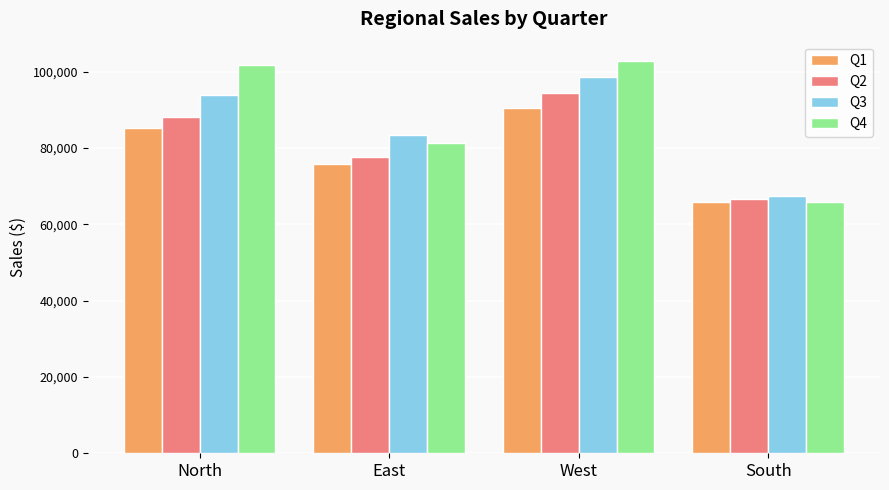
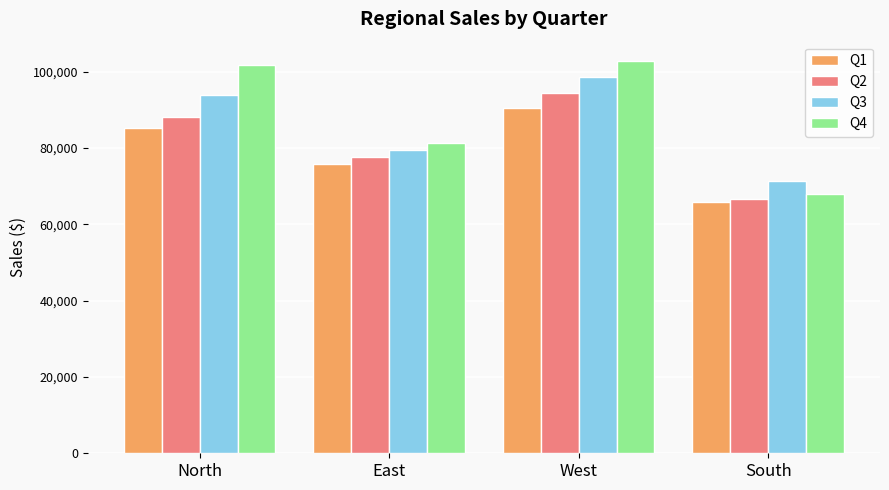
  {
    "Q3": {
      "North": "94,000",
-     "East": "83,000",
+     "East": "79,000",
      "West": "99,000",
-     "South": "67,000"
+     "South": "71,000"
    },
    "Q4": {
      "North": "102,000",
      "East": "81,000",
      "West": "103,000",
-     "South": "66,000"
+     "South": "68,000"
    }
  }
